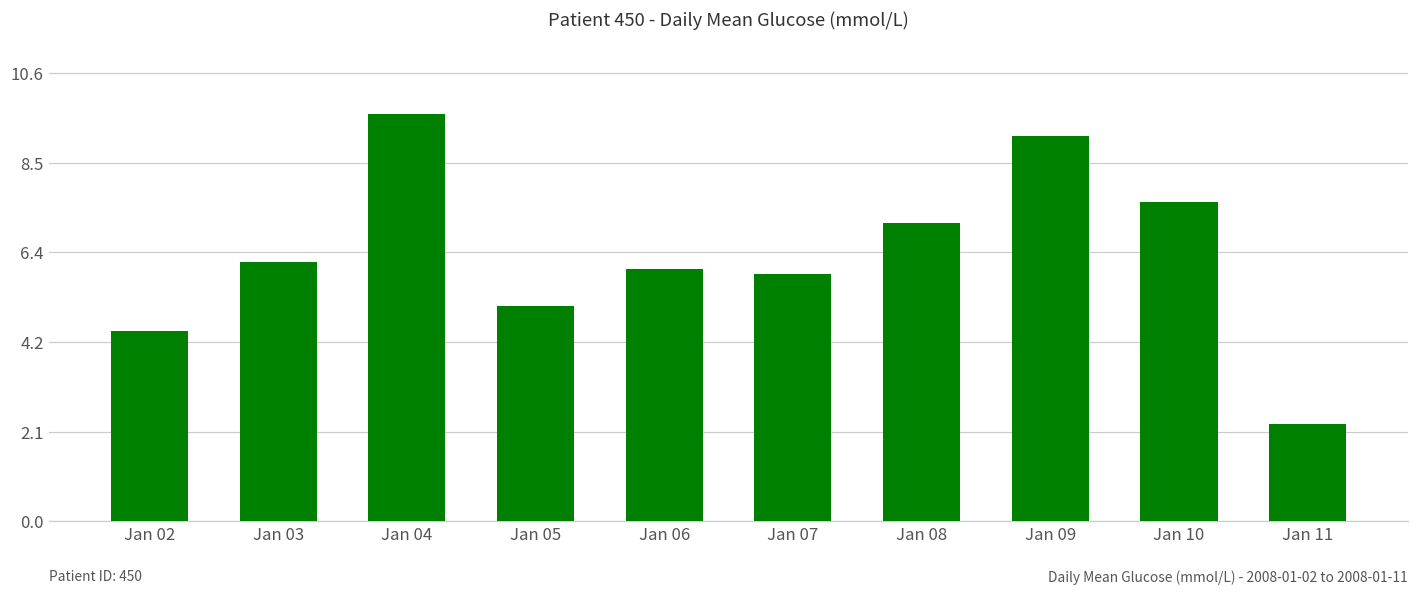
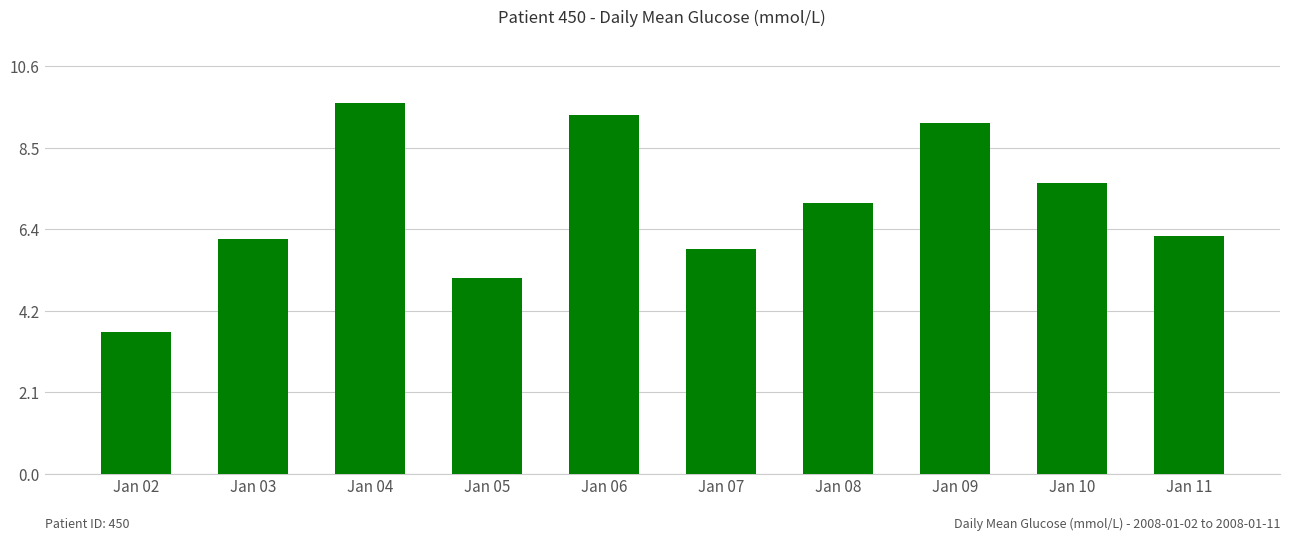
  {
-   "Jan 02": 4.5,
+   "Jan 02": 3.7,
    "Jan 03": 6.1,
    "Jan 04": 9.7,
    "Jan 05": 5.1,
-   "Jan 06": 6.0,
+   "Jan 06": 9.4,
    "Jan 07": 5.9,
    "Jan 08": 7.1,
    "Jan 09": 9.1,
    "Jan 10": 7.6,
-   "Jan 11": 2.3
+   "Jan 11": 6.2
  }
